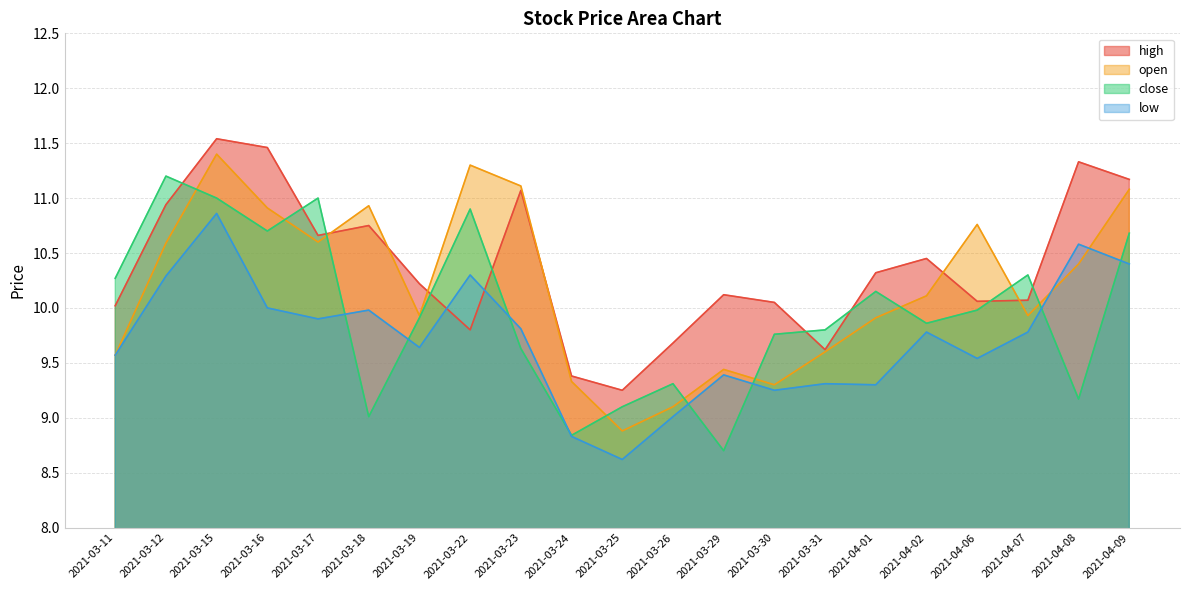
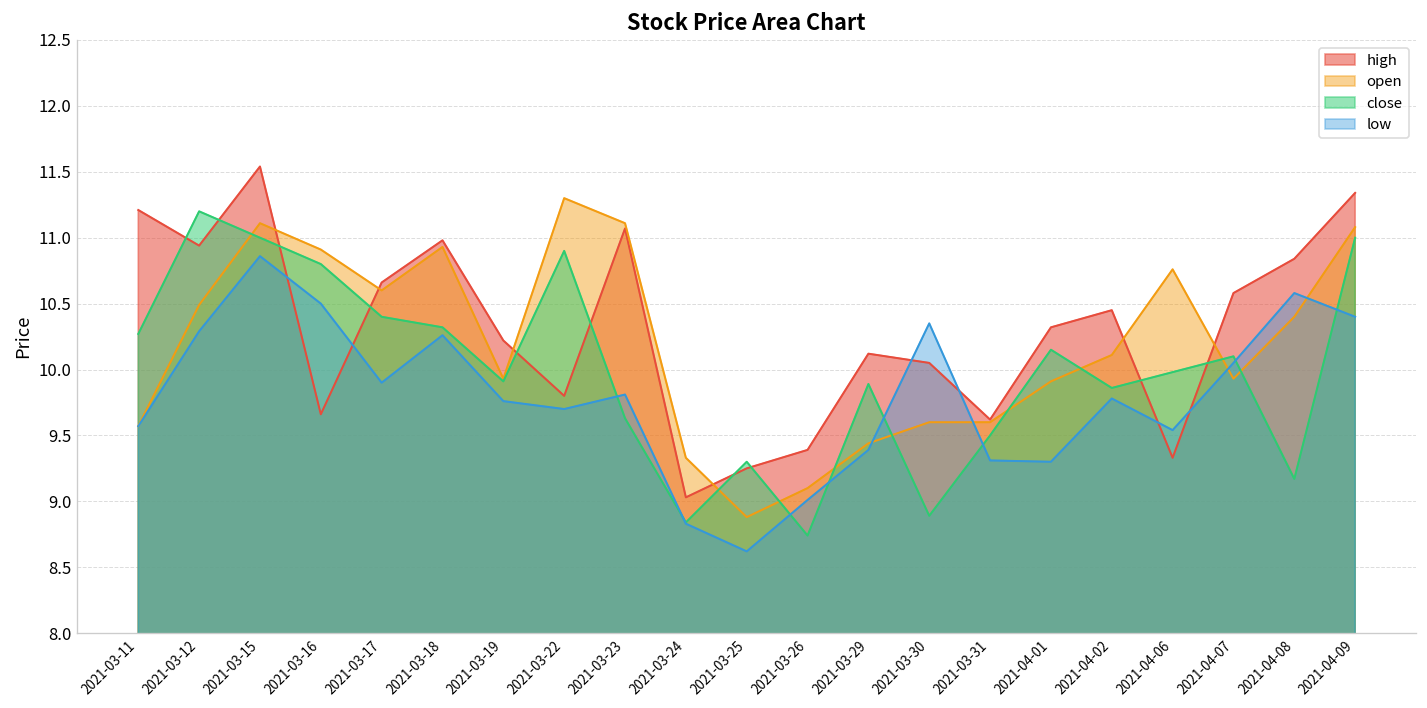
  {
    "high": {
-     "2021-03-11": 10.02,
+     "2021-03-11": 11.21,
      "2021-03-12": 10.94,
      "2021-03-15": 11.54,
-     "2021-03-16": 11.46,
+     "2021-03-16": 9.66,
      "2021-03-17": 10.66,
-     "2021-03-18": 10.75,
+     "2021-03-18": 10.98,
      "2021-03-19": 10.22,
      "2021-03-22": 9.80,
      "2021-03-23": 11.07,
-     "2021-03-24": 9.38,
+     "2021-03-24": 9.03,
      "2021-03-25": 9.25,
-     "2021-03-26": 9.68,
+     "2021-03-26": 9.39,
      "2021-03-29": 10.12,
      "2021-03-30": 10.05,
      "2021-04-01": 10.32,
      "2021-04-02": 10.45,
-     "2021-04-06": 10.06,
-     "2021-04-07": 10.07,
-     "2021-04-08": 11.33,
-     "2021-04-09": 11.17
+     "2021-04-06": 9.33,
+     "2021-04-07": 10.58,
+     "2021-04-08": 10.84,
+     "2021-04-09": 11.34
    },
    "open": {
-     "2021-03-12": 10.59,
-     "2021-03-15": 11.40,
+     "2021-03-12": 10.49,
+     "2021-03-15": 11.11,
      "2021-03-16": 10.91,
      "2021-03-17": 10.60,
      "2021-03-18": 10.93,
      "2021-03-22": 11.30,
      "2021-03-23": 11.11,
      "2021-03-24": 9.33,
      "2021-03-25": 8.88,
      "2021-03-26": 9.10,
      "2021-03-29": 9.44,
-     "2021-03-30": 9.3,
+     "2021-03-30": 9.6,
      "2021-04-01": 9.91,
      "2021-04-02": 10.11,
      "2021-04-06": 10.76,
      "2021-04-07": 9.93,
      "2021-04-08": 10.40,
      "2021-04-09": 11.08
    },
    "close": {
      "2021-03-11": 10.27,
      "2021-03-12": 11.20,
      "2021-03-15": 11.00,
-     "2021-03-16": 10.7,
-     "2021-03-17": 11.0,
-     "2021-03-18": 9.01,
+     "2021-03-16": 10.8,
+     "2021-03-17": 10.4,
+     "2021-03-18": 10.32,
      "2021-03-22": 10.90,
      "2021-03-23": 9.63,
-     "2021-03-25": 9.1,
-     "2021-03-26": 9.31,
-     "2021-03-29": 8.70,
-     "2021-03-30": 9.76,
-     "2021-03-31": 9.8,
+     "2021-03-25": 9.3,
+     "2021-03-26": 8.74,
+     "2021-03-29": 9.89,
+     "2021-03-30": 8.89,
+     "2021-03-31": 9.5,
      "2021-04-01": 10.15,
      "2021-04-02": 9.86,
      "2021-04-06": 9.98,
-     "2021-04-07": 10.3,
+     "2021-04-07": 10.1,
      "2021-04-08": 9.17,
-     "2021-04-09": 10.68
+     "2021-04-09": 11.00
    },
    "low": {
      "2021-03-12": 10.29,
      "2021-03-15": 10.86,
-     "2021-03-16": 10.0,
+     "2021-03-16": 10.5,
      "2021-03-17": 9.90,
-     "2021-03-18": 9.98,
-     "2021-03-19": 9.64,
-     "2021-03-22": 10.3,
+     "2021-03-18": 10.26,
+     "2021-03-19": 9.76,
+     "2021-03-22": 9.7,
      "2021-03-23": 9.81,
      "2021-03-25": 8.62,
      "2021-03-26": 9.01,
      "2021-03-29": 9.39,
-     "2021-03-30": 9.25,
+     "2021-03-30": 10.35,
      "2021-03-31": 9.31,
      "2021-04-01": 9.30,
      "2021-04-02": 9.78,
      "2021-04-06": 9.54,
-     "2021-04-07": 9.78,
+     "2021-04-07": 10.05,
      "2021-04-08": 10.58,
      "2021-04-09": 10.40
    }
  }
